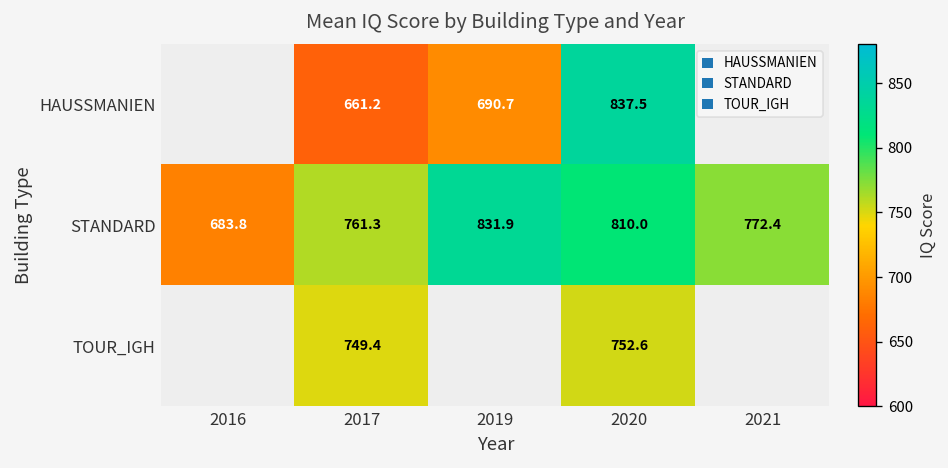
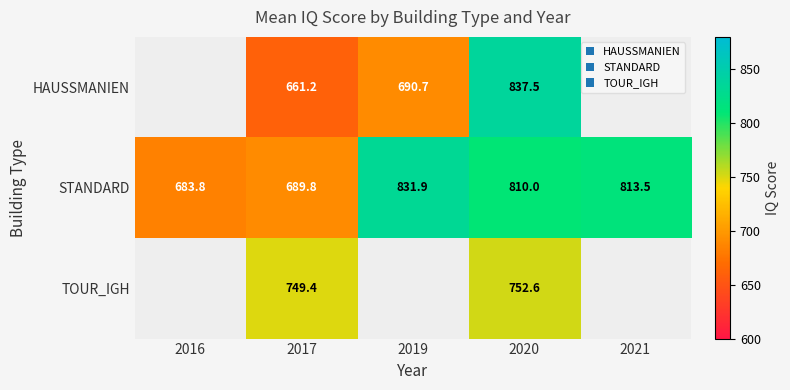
  {
    "HAUSSMANIEN": {
      "2017": 661.2,
      "2019": 690.7,
      "2020": 837.5
    },
    "STANDARD": {
      "2016": 683.8,
-     "2017": 761.3,
+     "2017": 689.8,
      "2019": 831.9,
      "2020": 810.0,
-     "2021": 772.4
+     "2021": 813.5
    },
    "TOUR_IGH": {
      "2017": 749.4,
      "2020": 752.6
    }
  }
